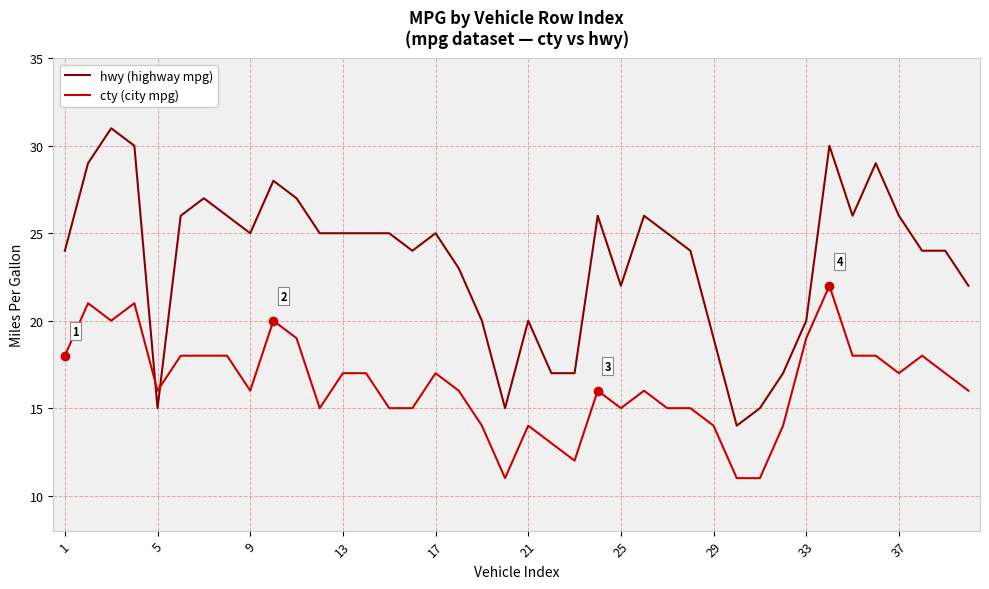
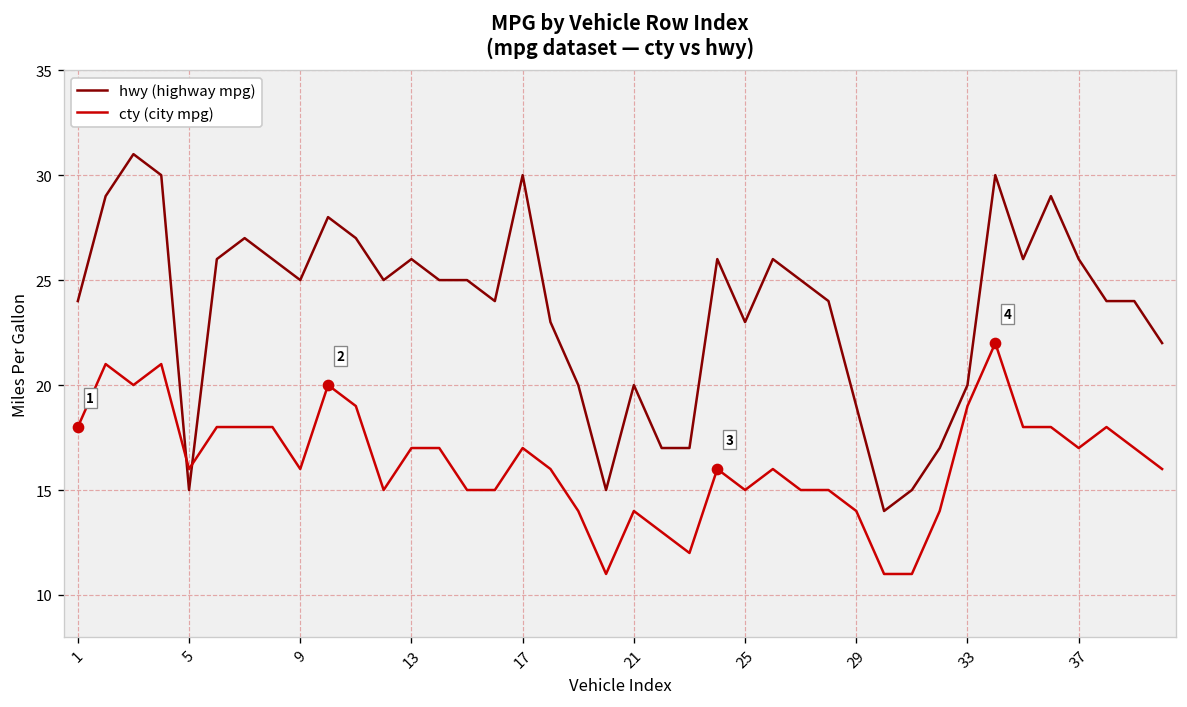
  {
    "hwy (highway mpg)": {
      "1": 24,
      "5": 15,
      "9": 25,
-     "13": 25,
-     "17": 25,
+     "13": 26,
+     "17": 30,
      "21": 20,
-     "25": 22,
+     "25": 23,
      "29": 19,
      "33": 20,
      "37": 26
    }
  }
